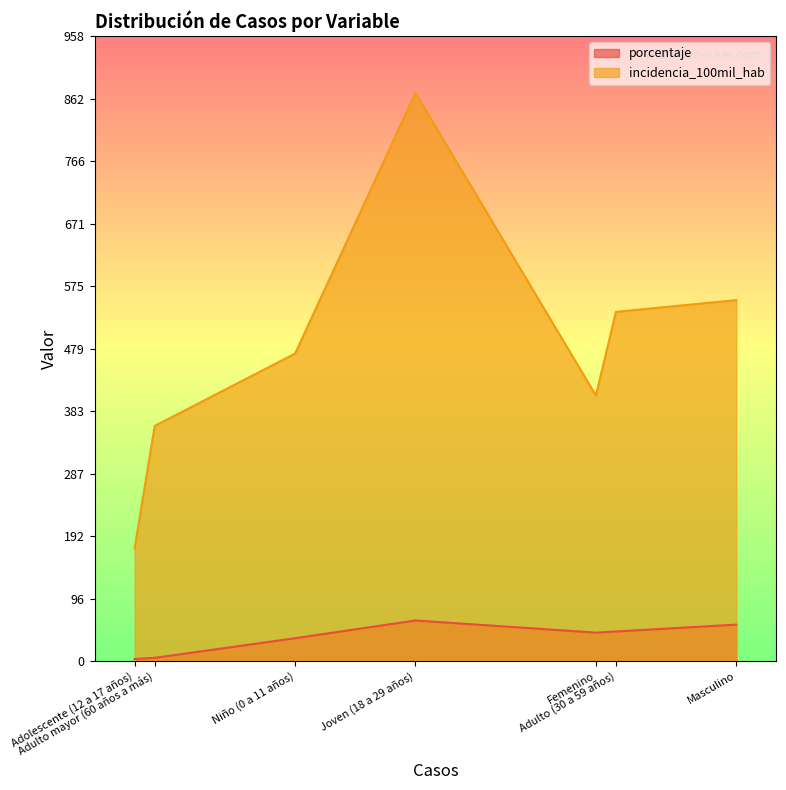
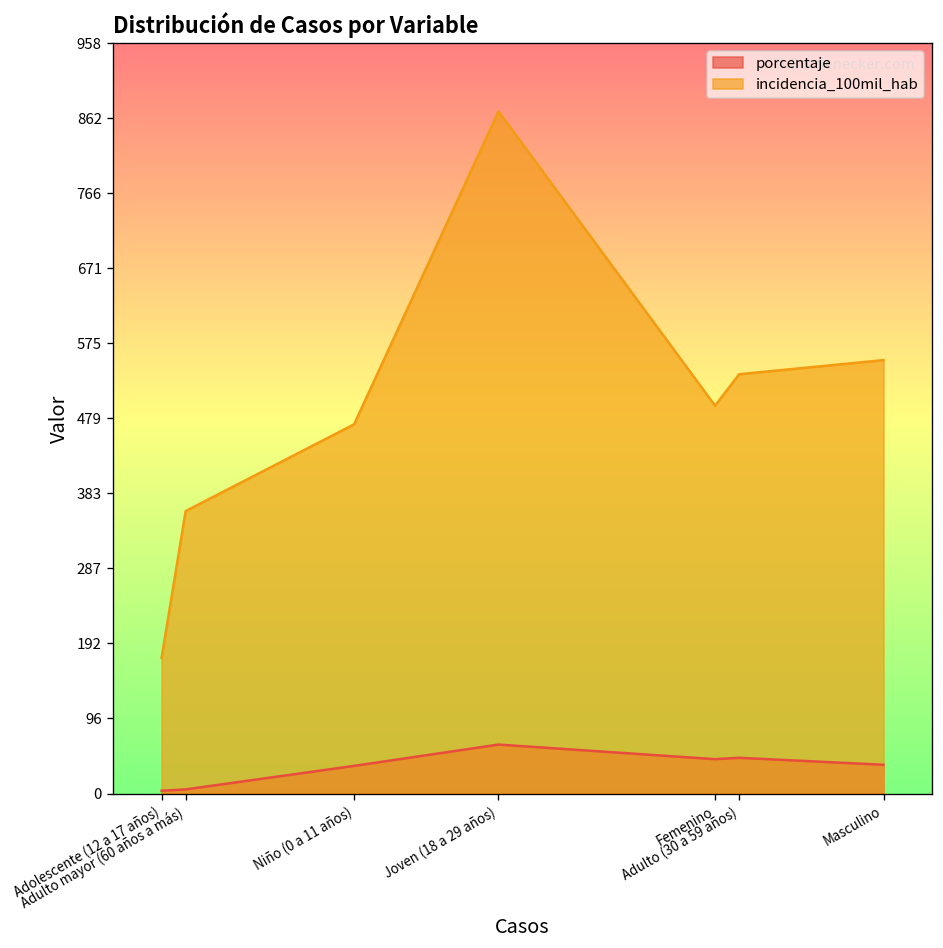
  {
    "porcentaje": {
      "Adolescente (12 a 17 años)": 0,
      "Adulto mayor (60 años a más)": 10,
      "Niño (0 a 11 años)": 40,
      "Joven (18 a 29 años)": 60,
      "Femenino": 40,
      "Adulto (30 a 59 años)": 50,
-     "Masculino": 60
+     "Masculino": 40
    },
    "incidencia_100mil_hab": {
      "Adolescente (12 a 17 años)": 170,
      "Adulto mayor (60 años a más)": 360,
      "Niño (0 a 11 años)": 470,
      "Joven (18 a 29 años)": 870,
-     "Femenino": 410,
+     "Femenino": 500,
      "Adulto (30 a 59 años)": 540,
      "Masculino": 550
    }
  }
